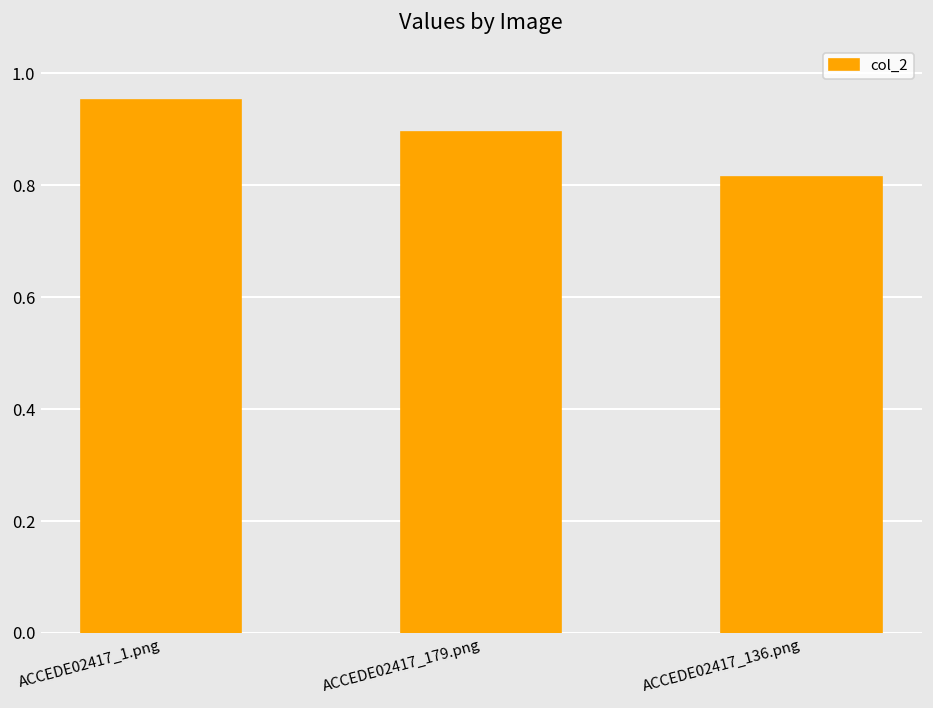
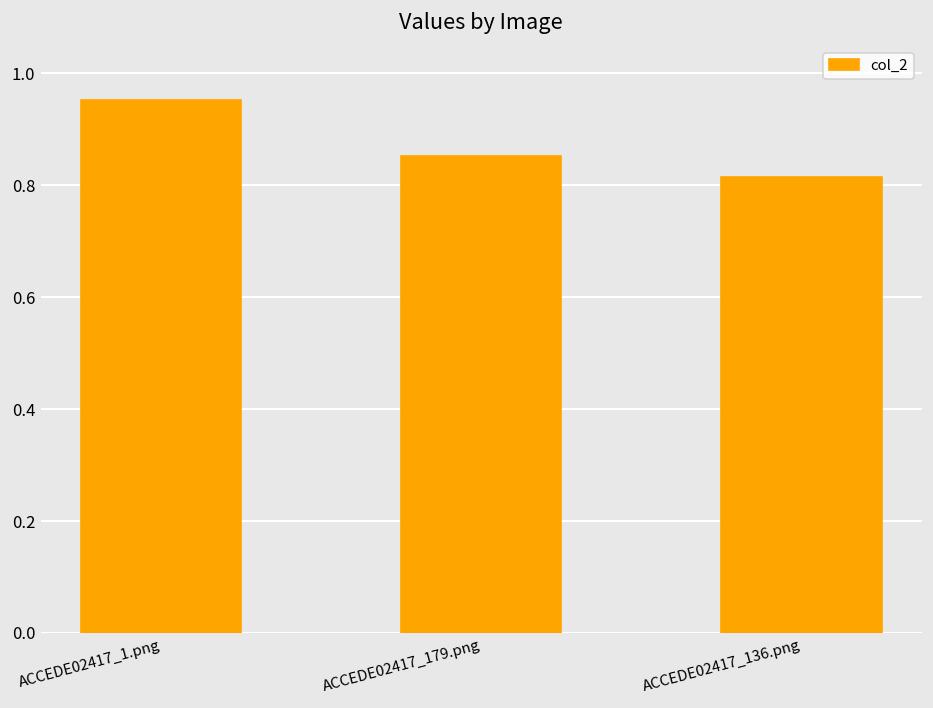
  {
    "ACCEDE02417_1.png": 0.95,
-   "ACCEDE02417_179.png": 0.90,
+   "ACCEDE02417_179.png": 0.85,
    "ACCEDE02417_136.png": 0.81
  }
